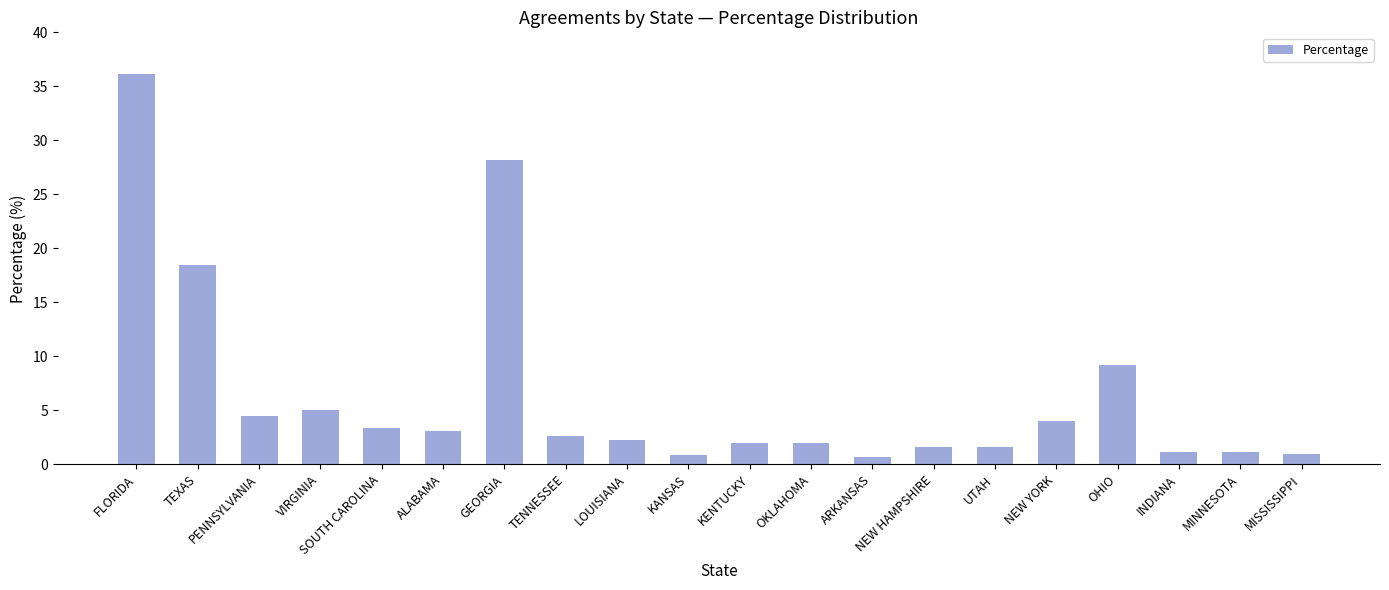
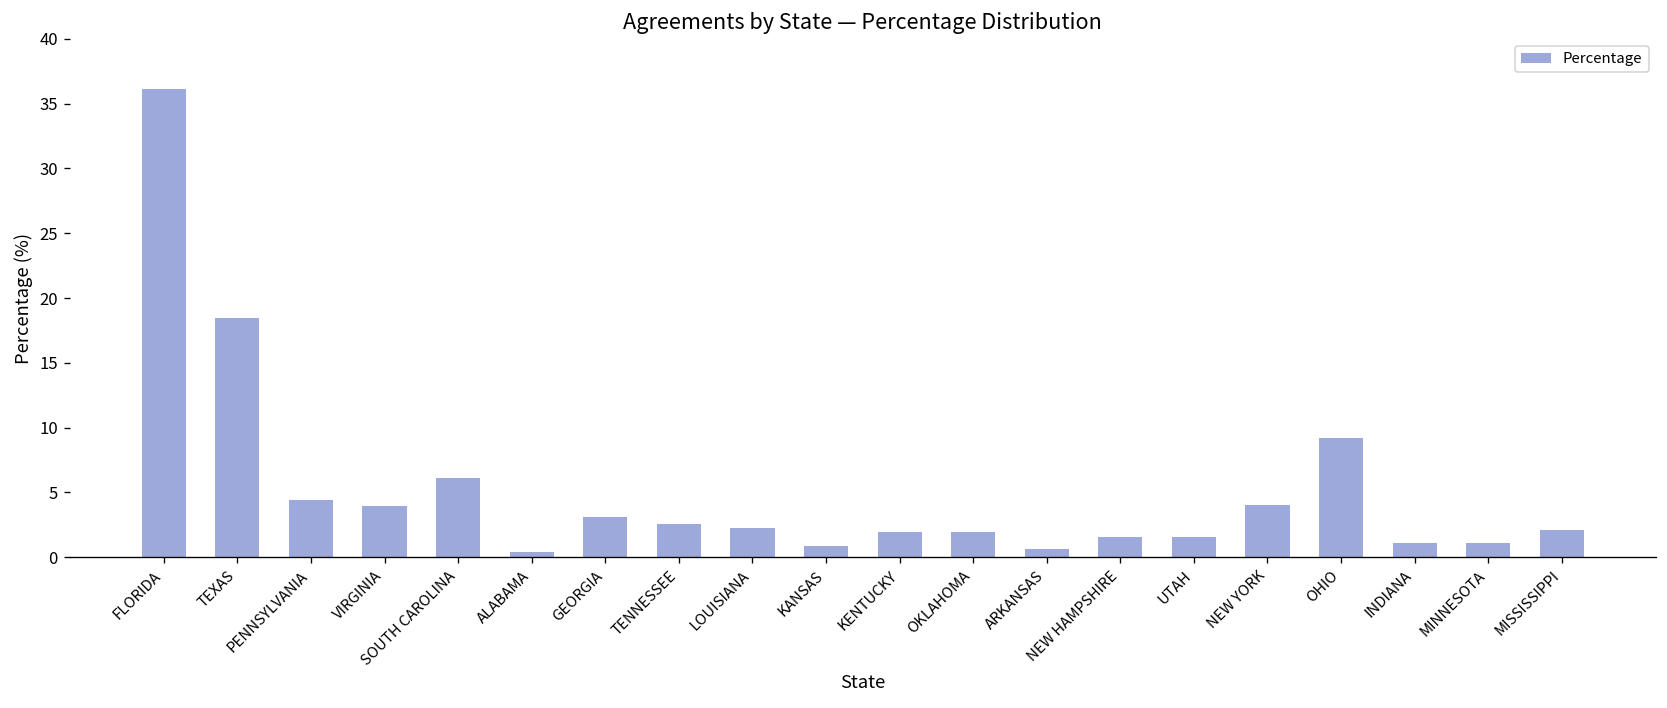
  {
    "FLORIDA": 36.1,
    "TEXAS": 18.5,
    "PENNSYLVANIA": 4.4,
-   "VIRGINIA": 5.0,
-   "SOUTH CAROLINA": 3.3,
-   "ALABAMA": 3.1,
-   "GEORGIA": 28.2,
+   "VIRGINIA": 4.0,
+   "SOUTH CAROLINA": 6.1,
+   "ALABAMA": 0.4,
+   "GEORGIA": 3.1,
    "TENNESSEE": 2.6,
    "LOUISIANA": 2.2,
    "KANSAS": 0.8,
    "KENTUCKY": 2.0,
    "OKLAHOMA": 2.0,
    "ARKANSAS": 0.7,
    "NEW HAMPSHIRE": 1.6,
    "UTAH": 1.6,
    "NEW YORK": 4.0,
    "OHIO": 9.2,
    "INDIANA": 1.1,
    "MINNESOTA": 1.1,
-   "MISSISSIPPI": 1.0
+   "MISSISSIPPI": 2.1
  }
